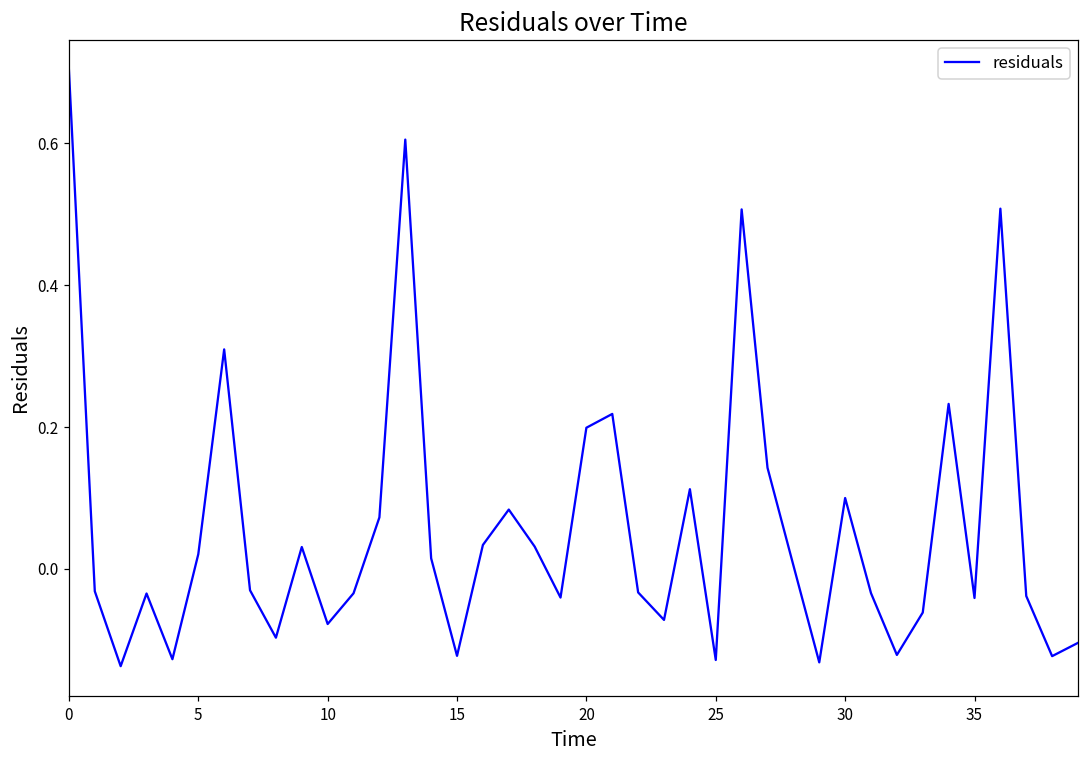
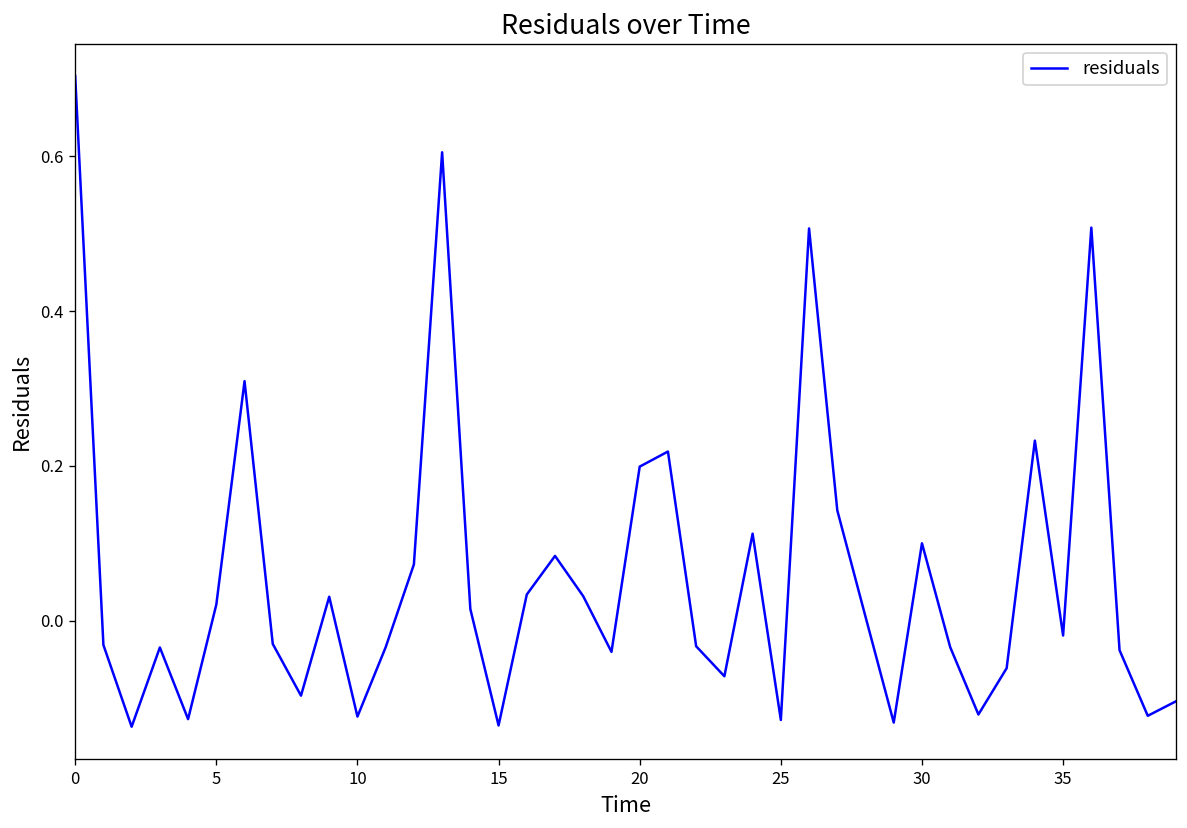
  {
    "0": 0.70,
    "5": 0.02,
-   "10": -0.08,
-   "15": -0.12,
+   "10": -0.12,
+   "15": -0.14,
    "20": 0.20,
    "25": -0.13,
    "30": 0.10,
-   "35": -0.04
+   "35": -0.02
  }
